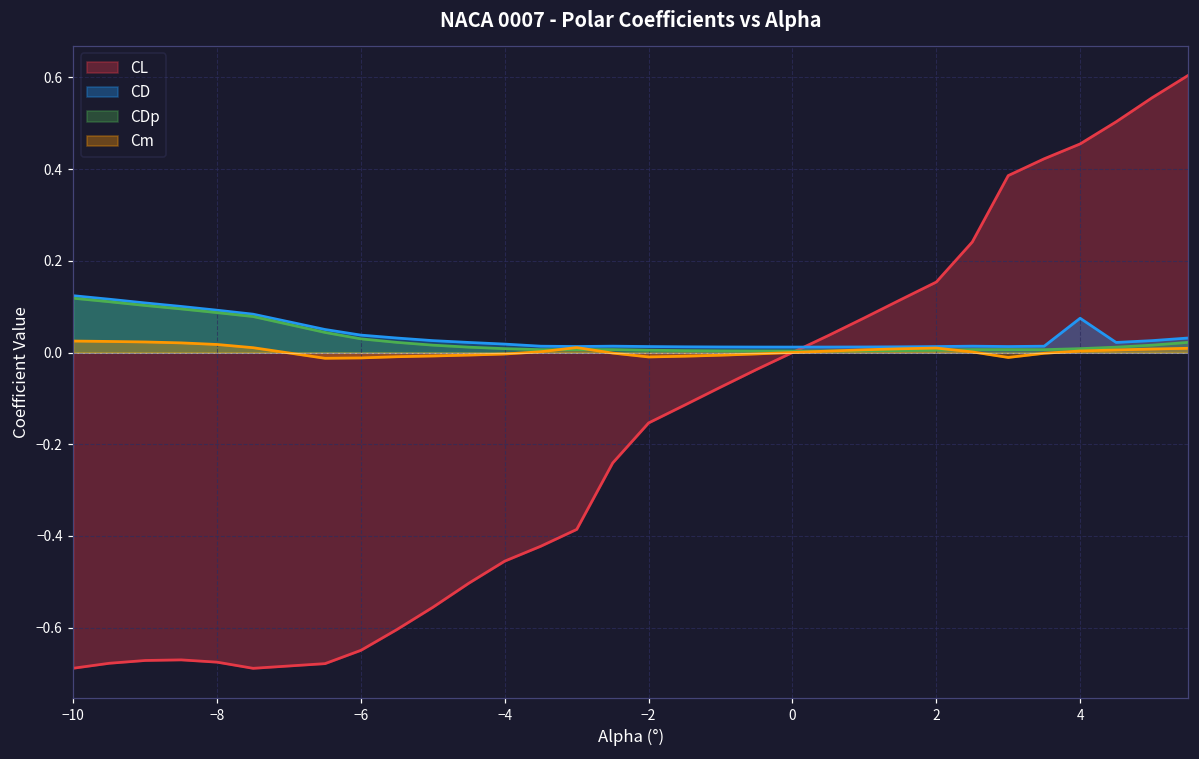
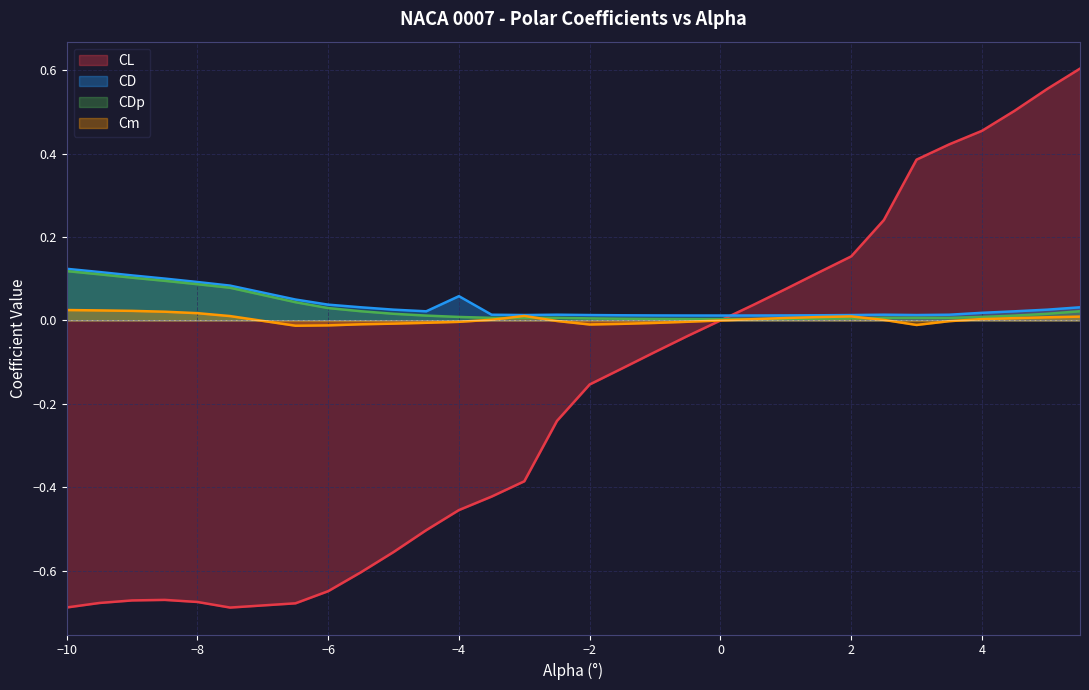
  {
    "CD": {
      "−6": 0.04,
-     "−4": 0.02,
+     "−4": 0.06,
      "−2": 0.01,
      "0": 0.01,
-     "4": 0.07
+     "4": 0.02
    },
    "CDp": {
      "−6": 0.03,
      "−4": 0.01
    }
  }
